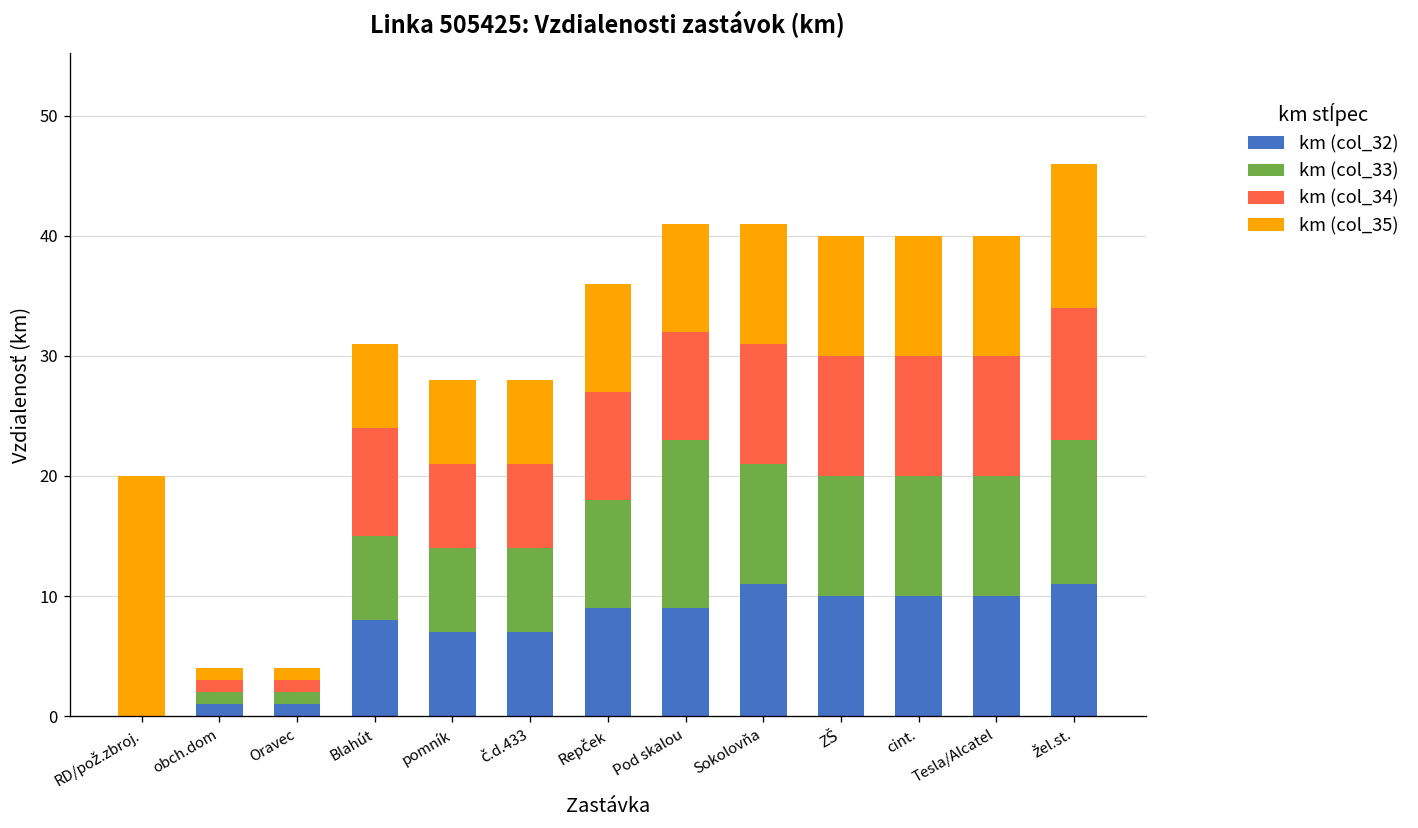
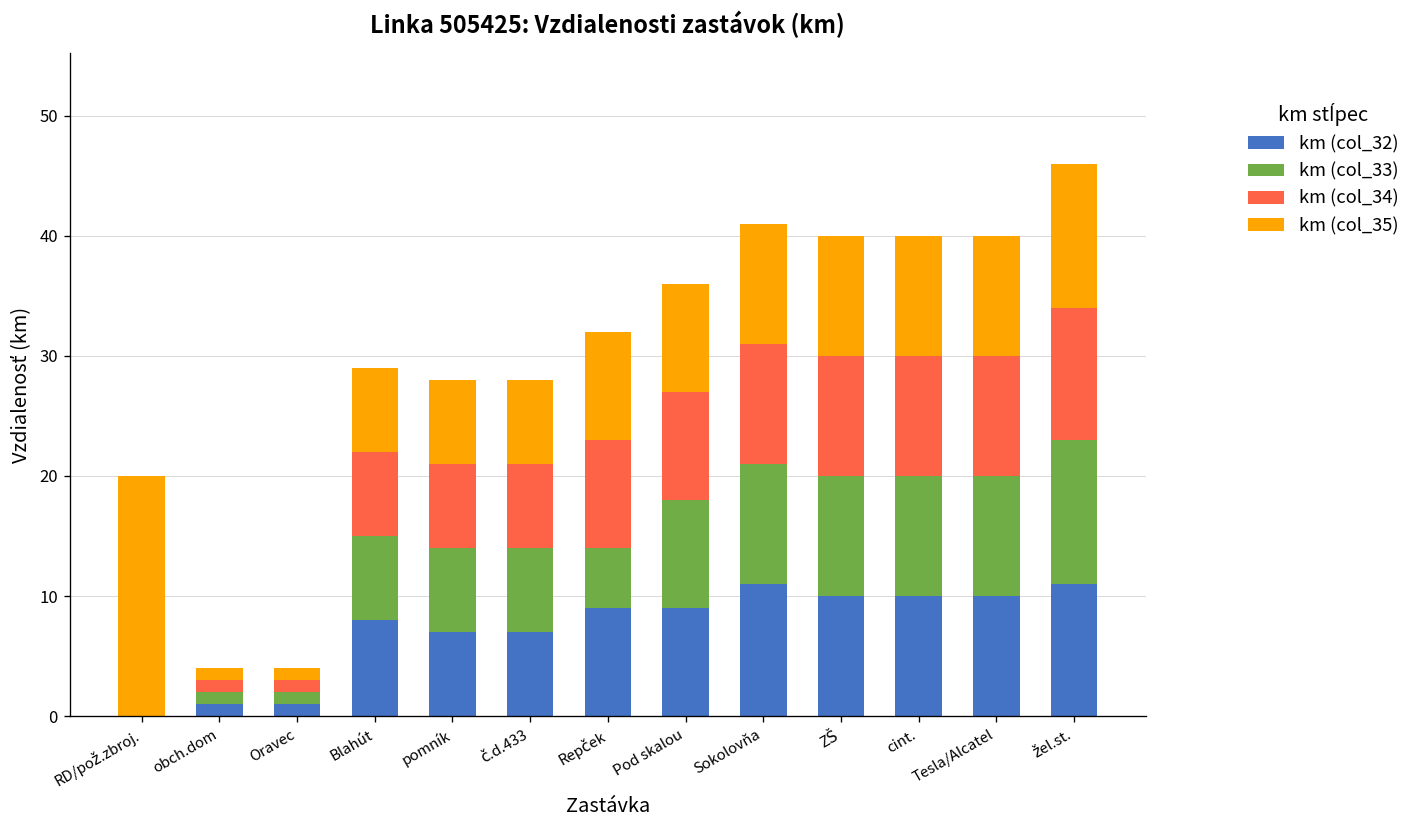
  {
    "km (col_32)": {
      "RD/pož.zbroj.": 0,
      "obch.dom": 1,
      "Oravec": 1,
      "Blahút": 8,
      "pomník": 7,
      "č.d.433": 7,
      "Repček": 9,
      "Pod skalou": 9,
      "Sokolovňa": 11,
      "ZŠ": 10,
      "cint.": 10,
      "Tesla/Alcatel": 10,
      "žel.st.": 11
    },
    "km (col_33)": {
      "RD/pož.zbroj.": 0,
      "obch.dom": 1,
      "Oravec": 1,
      "Blahút": 7,
      "pomník": 7,
      "č.d.433": 7,
-     "Repček": 9,
-     "Pod skalou": 14,
+     "Repček": 5,
+     "Pod skalou": 9,
      "Sokolovňa": 10,
      "ZŠ": 10,
      "cint.": 10,
      "Tesla/Alcatel": 10,
      "žel.st.": 12
    },
    "km (col_34)": {
      "RD/pož.zbroj.": 0,
      "obch.dom": 1,
      "Oravec": 1,
-     "Blahút": 9,
+     "Blahút": 7,
      "pomník": 7,
      "č.d.433": 7,
      "Repček": 9,
      "Pod skalou": 9,
      "Sokolovňa": 10,
      "ZŠ": 10,
      "cint.": 10,
      "Tesla/Alcatel": 10,
      "žel.st.": 11
    },
    "km (col_35)": {
      "RD/pož.zbroj.": 20,
      "obch.dom": 1,
      "Oravec": 1,
      "Blahút": 7,
      "pomník": 7,
      "č.d.433": 7,
      "Repček": 9,
      "Pod skalou": 9,
      "Sokolovňa": 10,
      "ZŠ": 10,
      "cint.": 10,
      "Tesla/Alcatel": 10,
      "žel.st.": 12
    }
  }
